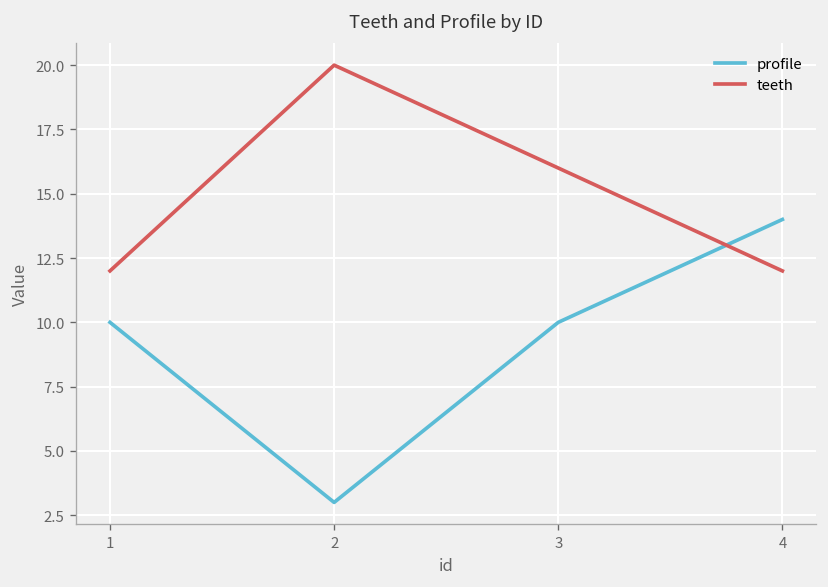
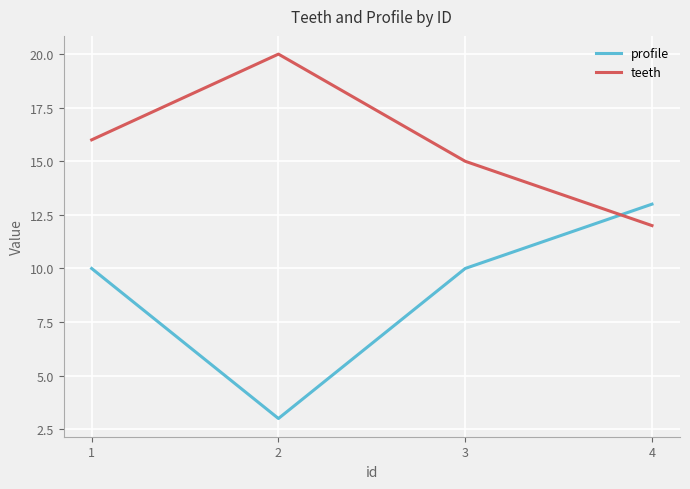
  {
    "profile": {
      "1": 10,
      "2": 3,
      "3": 10,
-     "4": 14
+     "4": 13
    },
    "teeth": {
-     "1": 12,
+     "1": 16,
      "2": 20,
-     "3": 16,
+     "3": 15,
      "4": 12
    }
  }
